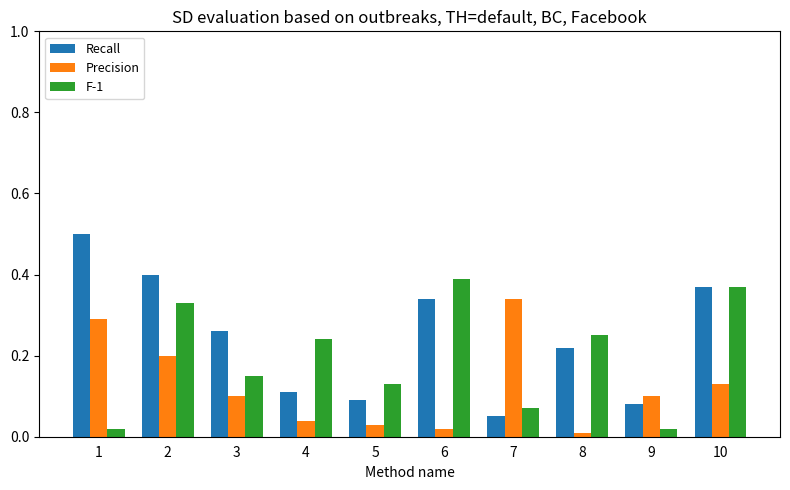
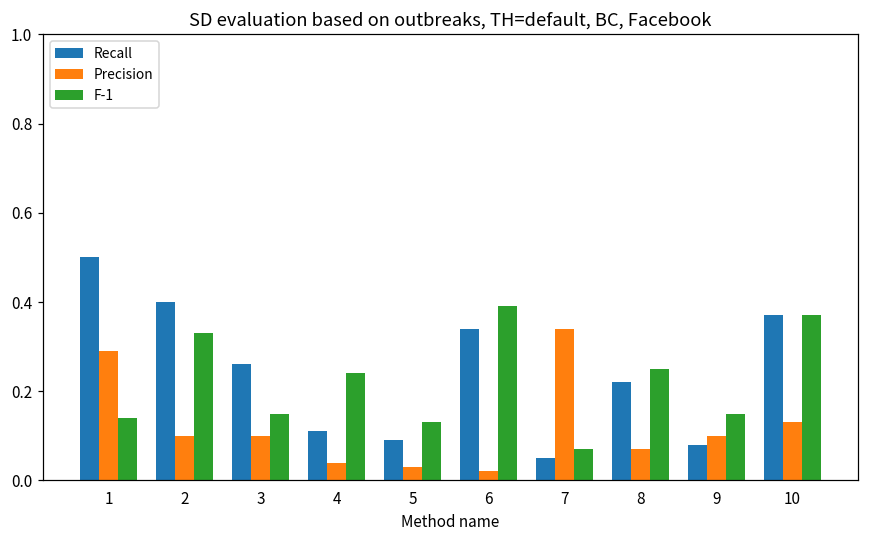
  {
    "Recall": {
      "1": 0.50,
      "2": 0.40,
      "3": 0.26,
      "4": 0.11,
      "5": 0.09,
      "6": 0.34,
      "7": 0.05,
      "8": 0.22,
      "9": 0.08,
      "10": 0.37
    },
    "Precision": {
      "1": 0.29,
-     "2": 0.2,
+     "2": 0.1,
      "3": 0.10,
      "4": 0.04,
      "5": 0.03,
      "6": 0.02,
      "7": 0.34,
-     "8": 0.01,
+     "8": 0.07,
      "9": 0.10,
      "10": 0.13
    },
    "F-1": {
-     "1": 0.02,
+     "1": 0.14,
      "2": 0.33,
      "3": 0.15,
      "4": 0.24,
      "5": 0.13,
      "6": 0.39,
      "7": 0.07,
      "8": 0.25,
-     "9": 0.02,
+     "9": 0.15,
      "10": 0.37
    }
  }
